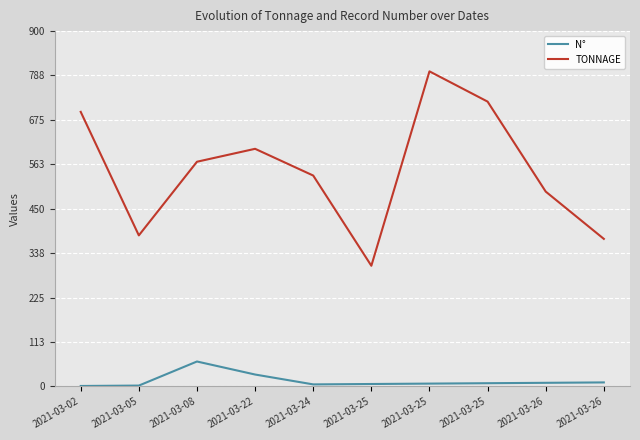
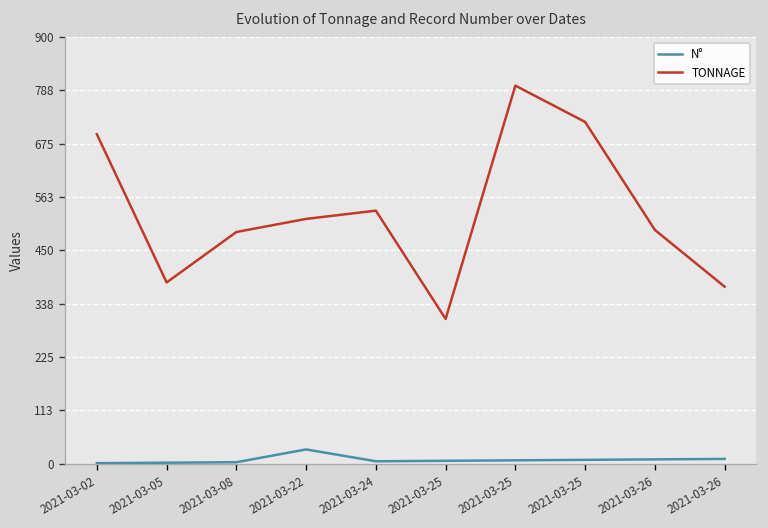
  {
    "N°": {
      "2021-03-02": 0,
      "2021-03-05": 0,
-     "2021-03-08": 60,
+     "2021-03-08": 0,
      "2021-03-22": 30,
      "2021-03-24": 10
    },
    "TONNAGE": {
      "2021-03-02": 700,
      "2021-03-05": 380,
-     "2021-03-08": 570,
-     "2021-03-22": 600,
+     "2021-03-08": 490,
+     "2021-03-22": 520,
      "2021-03-24": 530
    }
  }
